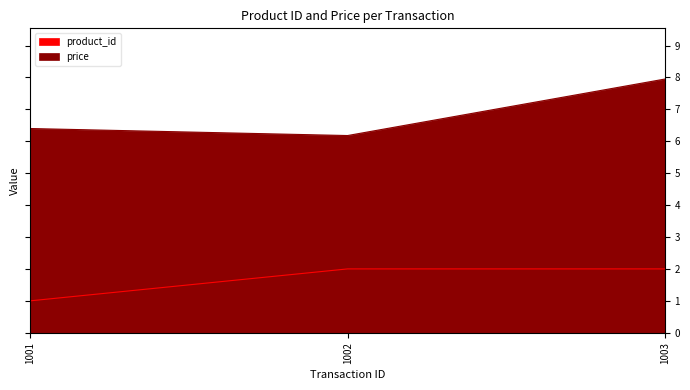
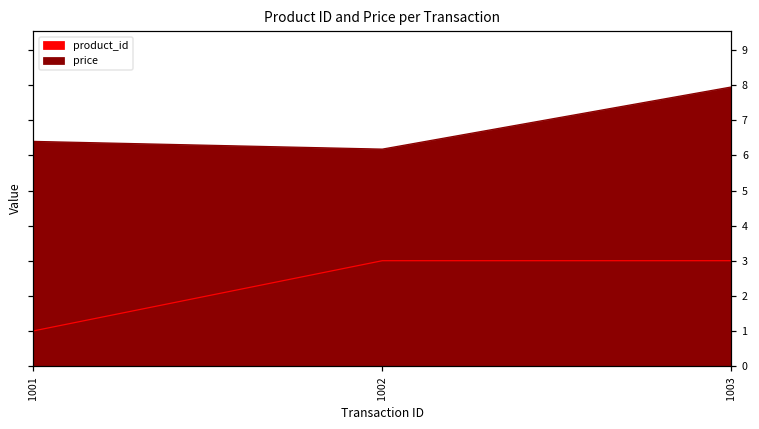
  {
    "product_id": {
      "1001": 1,
-     "1002": 2,
-     "1003": 2
+     "1002": 3,
+     "1003": 3
    },
    "price": {
      "1001": 6.4,
      "1002": 6.2,
      "1003": 8
    }
  }
